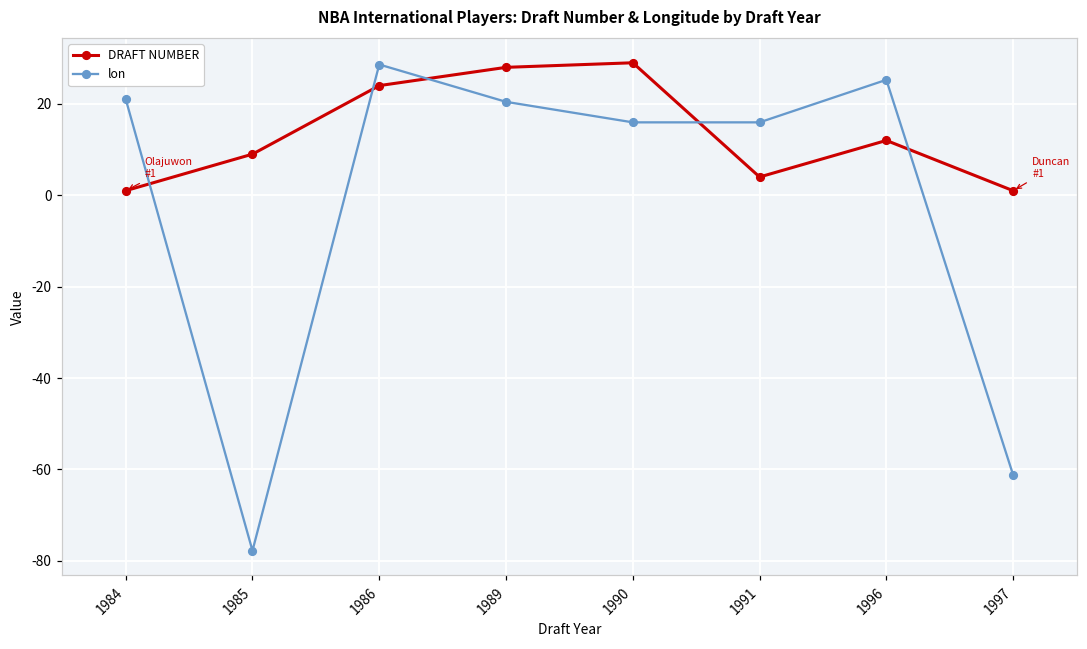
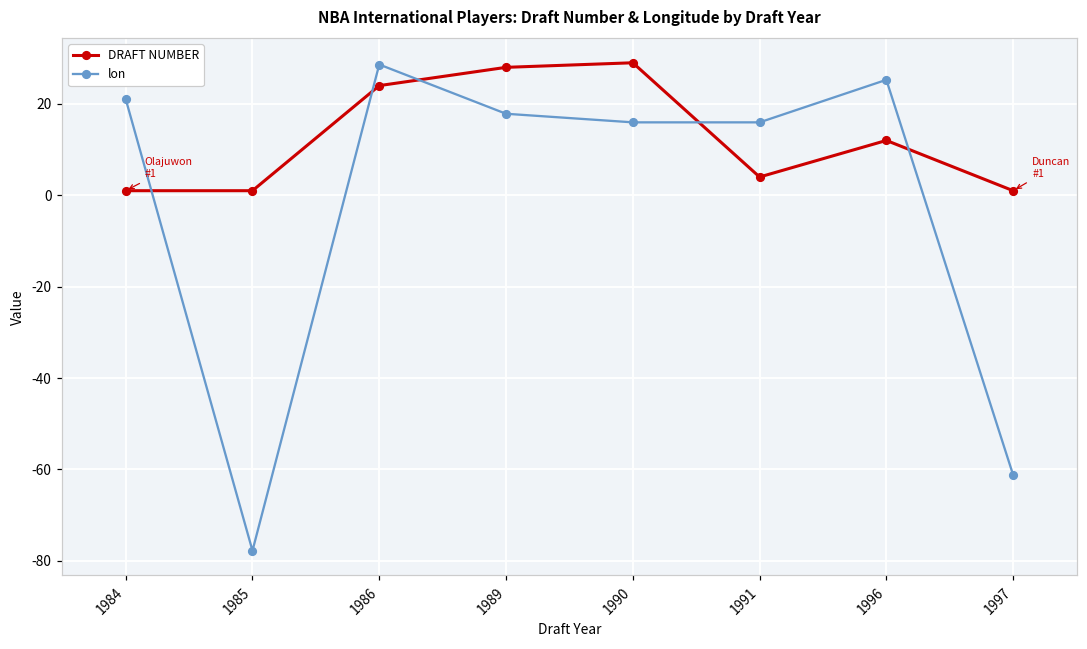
  {
    "DRAFT NUMBER": {
-     "1985": 9,
+     "1985": 1,
      "1986": 24,
      "1989": 28,
      "1990": 29,
      "1991": 4,
      "1996": 12
    },
    "lon": {
      "1984": 21,
      "1985": -78,
      "1986": 29,
-     "1989": 20,
+     "1989": 18,
      "1990": 16,
      "1991": 16,
      "1996": 25,
      "1997": -61
    }
  }
